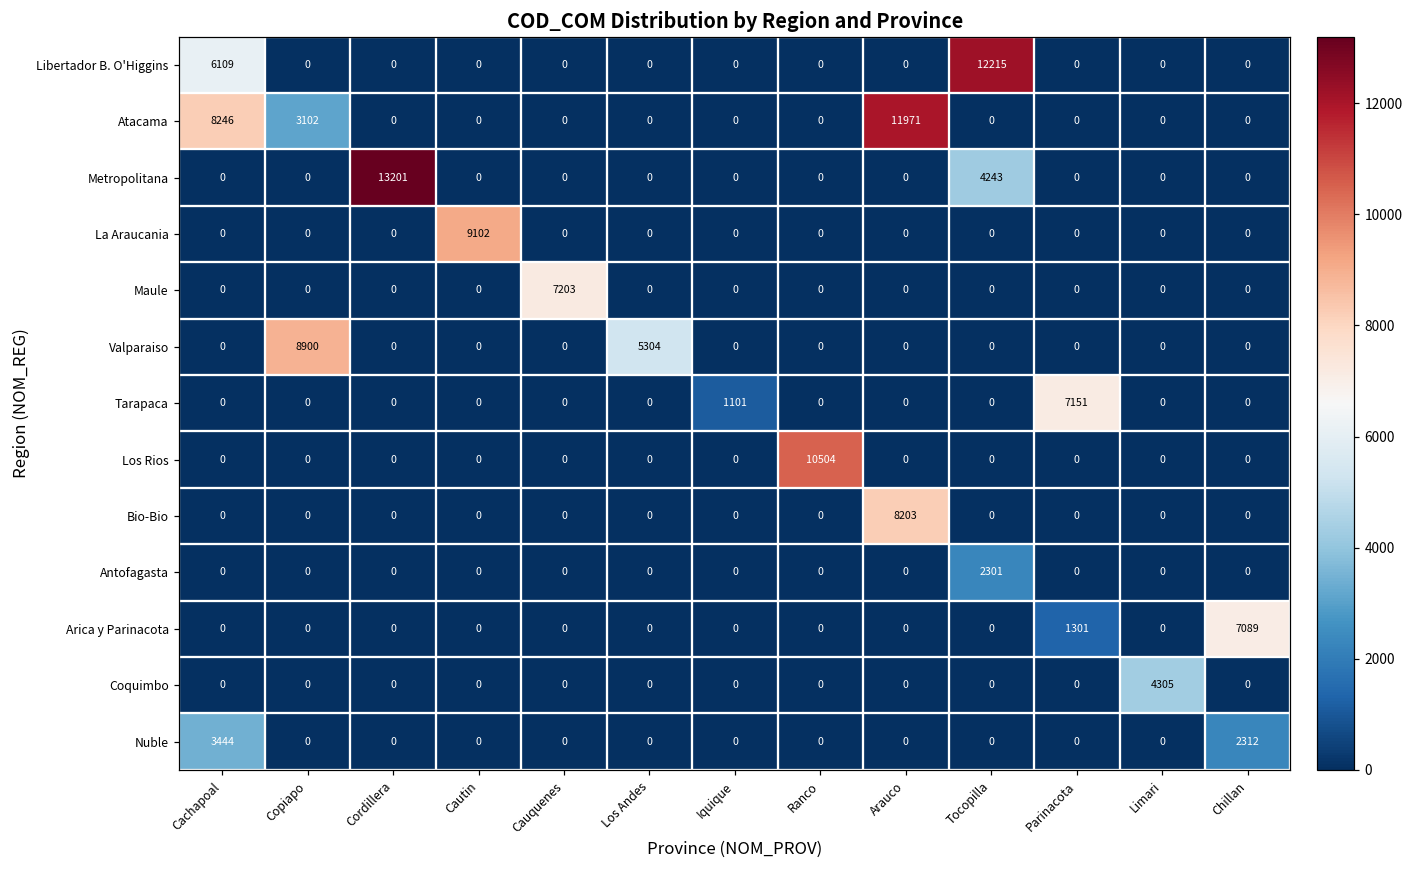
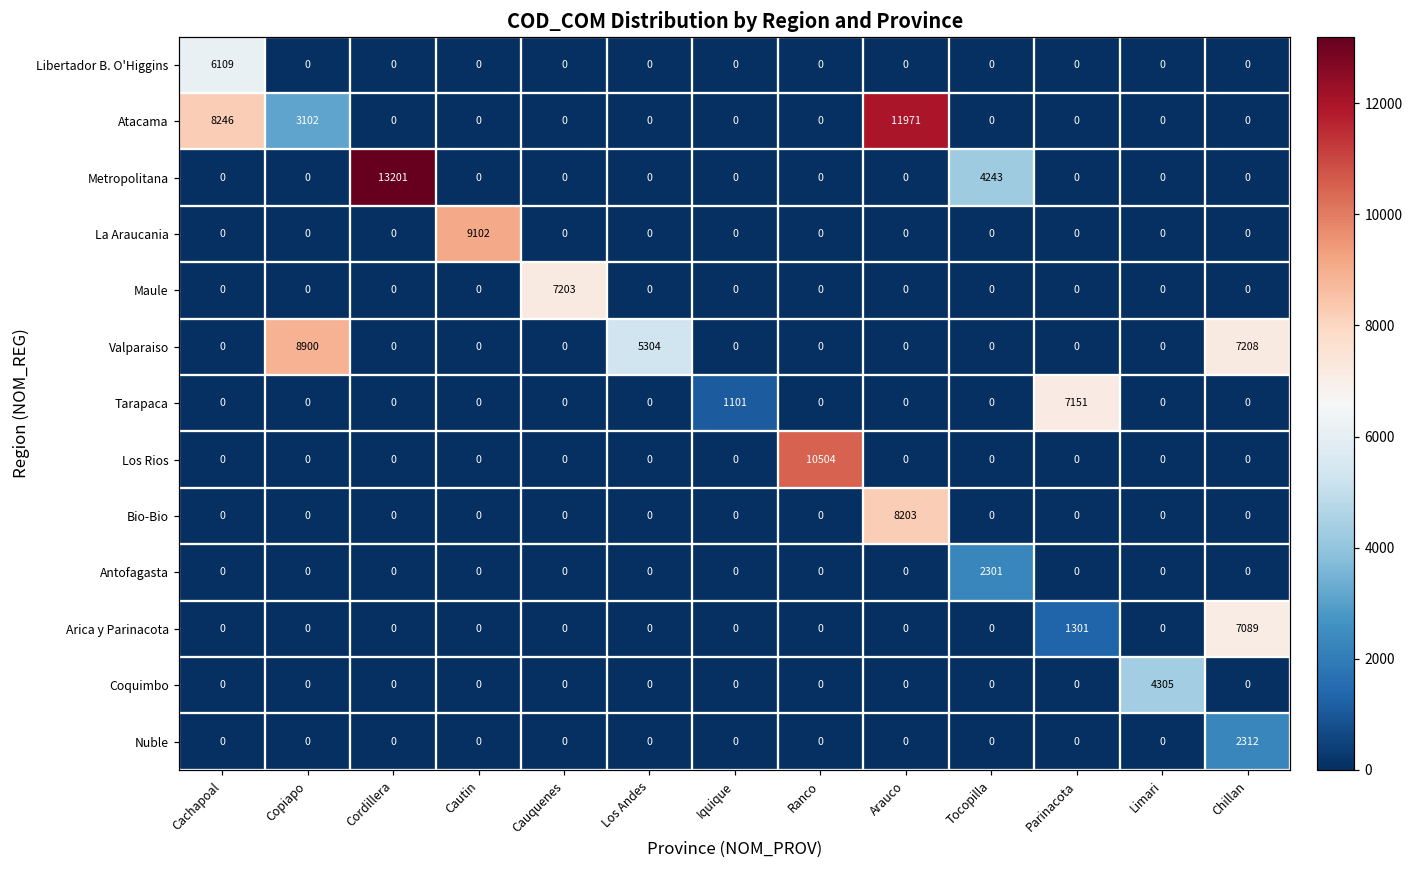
  {
    "Libertador B. O'Higgins": {
      "Cachapoal": 6109,
      "Copiapo": 0,
      "Cordillera": 0,
      "Cautin": 0,
      "Cauquenes": 0,
      "Los Andes": 0,
      "Iquique": 0,
      "Ranco": 0,
      "Arauco": 0,
-     "Tocopilla": 12215,
+     "Tocopilla": 0,
      "Parinacota": 0,
      "Limari": 0,
      "Chillan": 0
    },
    "Atacama": {
      "Cachapoal": 8246,
      "Copiapo": 3102,
      "Cordillera": 0,
      "Cautin": 0,
      "Cauquenes": 0,
      "Los Andes": 0,
      "Iquique": 0,
      "Ranco": 0,
      "Arauco": 11971,
      "Tocopilla": 0,
      "Parinacota": 0,
      "Limari": 0,
      "Chillan": 0
    },
    "Metropolitana": {
      "Cachapoal": 0,
      "Copiapo": 0,
      "Cordillera": 13201,
      "Cautin": 0,
      "Cauquenes": 0,
      "Los Andes": 0,
      "Iquique": 0,
      "Ranco": 0,
      "Arauco": 0,
      "Tocopilla": 4243,
      "Parinacota": 0,
      "Limari": 0,
      "Chillan": 0
    },
    "La Araucania": {
      "Cachapoal": 0,
      "Copiapo": 0,
      "Cordillera": 0,
      "Cautin": 9102,
      "Cauquenes": 0,
      "Los Andes": 0,
      "Iquique": 0,
      "Ranco": 0,
      "Arauco": 0,
      "Tocopilla": 0,
      "Parinacota": 0,
      "Limari": 0,
      "Chillan": 0
    },
    "Maule": {
      "Cachapoal": 0,
      "Copiapo": 0,
      "Cordillera": 0,
      "Cautin": 0,
      "Cauquenes": 7203,
      "Los Andes": 0,
      "Iquique": 0,
      "Ranco": 0,
      "Arauco": 0,
      "Tocopilla": 0,
      "Parinacota": 0,
      "Limari": 0,
      "Chillan": 0
    },
    "Valparaiso": {
      "Cachapoal": 0,
      "Copiapo": 8900,
      "Cordillera": 0,
      "Cautin": 0,
      "Cauquenes": 0,
      "Los Andes": 5304,
      "Iquique": 0,
      "Ranco": 0,
      "Arauco": 0,
      "Tocopilla": 0,
      "Parinacota": 0,
      "Limari": 0,
-     "Chillan": 0
+     "Chillan": 7208
    },
    "Tarapaca": {
      "Cachapoal": 0,
      "Copiapo": 0,
      "Cordillera": 0,
      "Cautin": 0,
      "Cauquenes": 0,
      "Los Andes": 0,
      "Iquique": 1101,
      "Ranco": 0,
      "Arauco": 0,
      "Tocopilla": 0,
      "Parinacota": 7151,
      "Limari": 0,
      "Chillan": 0
    },
    "Los Rios": {
      "Cachapoal": 0,
      "Copiapo": 0,
      "Cordillera": 0,
      "Cautin": 0,
      "Cauquenes": 0,
      "Los Andes": 0,
      "Iquique": 0,
      "Ranco": 10504,
      "Arauco": 0,
      "Tocopilla": 0,
      "Parinacota": 0,
      "Limari": 0,
      "Chillan": 0
    },
    "Bio-Bio": {
      "Cachapoal": 0,
      "Copiapo": 0,
      "Cordillera": 0,
      "Cautin": 0,
      "Cauquenes": 0,
      "Los Andes": 0,
      "Iquique": 0,
      "Ranco": 0,
      "Arauco": 8203,
      "Tocopilla": 0,
      "Parinacota": 0,
      "Limari": 0,
      "Chillan": 0
    },
    "Antofagasta": {
      "Cachapoal": 0,
      "Copiapo": 0,
      "Cordillera": 0,
      "Cautin": 0,
      "Cauquenes": 0,
      "Los Andes": 0,
      "Iquique": 0,
      "Ranco": 0,
      "Arauco": 0,
      "Tocopilla": 2301,
      "Parinacota": 0,
      "Limari": 0,
      "Chillan": 0
    },
    "Arica y Parinacota": {
      "Cachapoal": 0,
      "Copiapo": 0,
      "Cordillera": 0,
      "Cautin": 0,
      "Cauquenes": 0,
      "Los Andes": 0,
      "Iquique": 0,
      "Ranco": 0,
      "Arauco": 0,
      "Tocopilla": 0,
      "Parinacota": 1301,
      "Limari": 0,
      "Chillan": 7089
    },
    "Coquimbo": {
      "Cachapoal": 0,
      "Copiapo": 0,
      "Cordillera": 0,
      "Cautin": 0,
      "Cauquenes": 0,
      "Los Andes": 0,
      "Iquique": 0,
      "Ranco": 0,
      "Arauco": 0,
      "Tocopilla": 0,
      "Parinacota": 0,
      "Limari": 4305,
      "Chillan": 0
    },
    "Nuble": {
-     "Cachapoal": 3444,
+     "Cachapoal": 0,
      "Copiapo": 0,
      "Cordillera": 0,
      "Cautin": 0,
      "Cauquenes": 0,
      "Los Andes": 0,
      "Iquique": 0,
      "Ranco": 0,
      "Arauco": 0,
      "Tocopilla": 0,
      "Parinacota": 0,
      "Limari": 0,
      "Chillan": 2312
    }
  }
